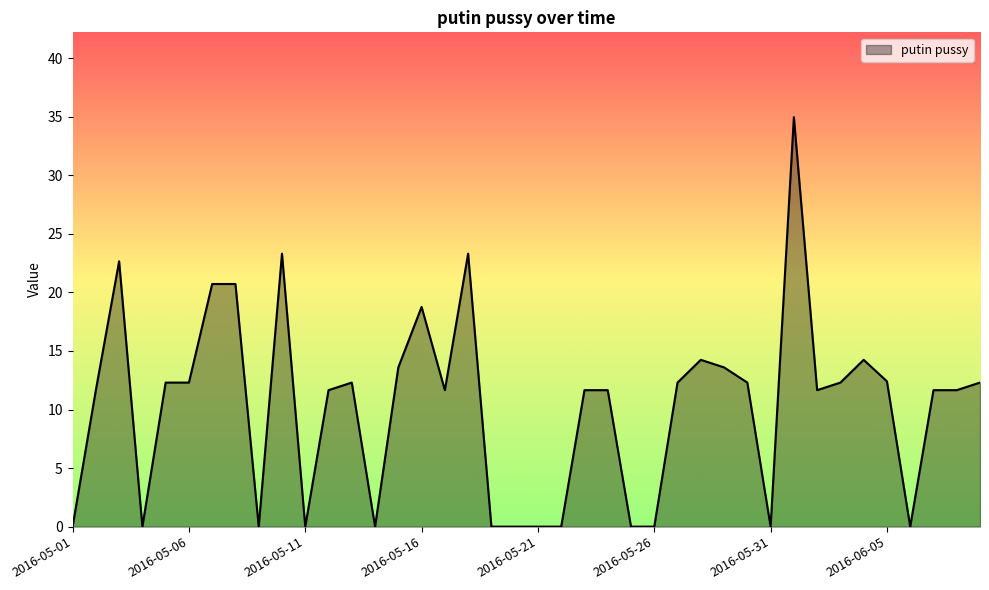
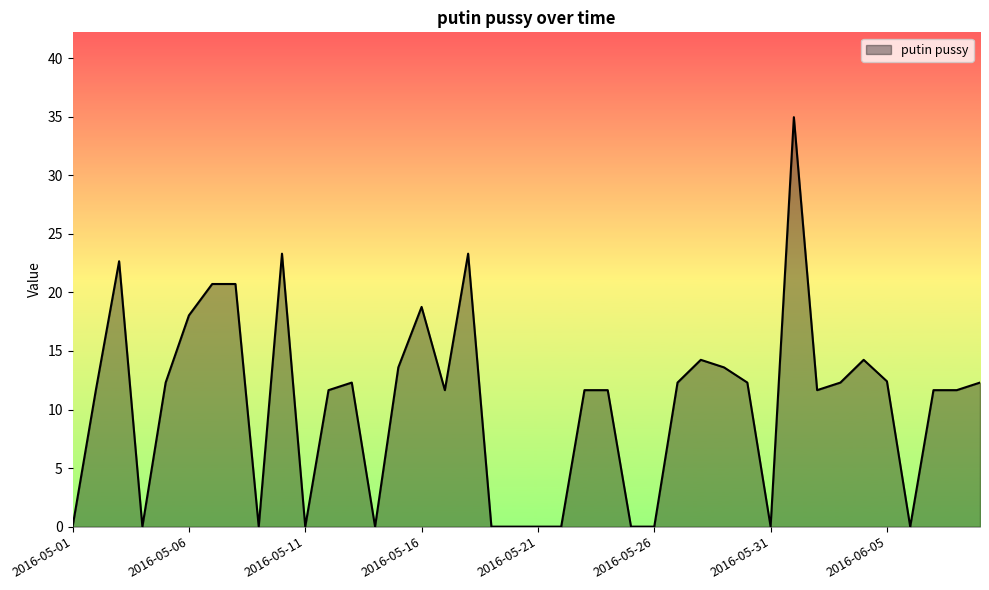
  {
    "2016-05-01": 0.0,
-   "2016-05-06": 12.3,
+   "2016-05-06": 18.0,
    "2016-05-11": 0.0,
    "2016-05-16": 18.8,
    "2016-05-21": 0.0,
    "2016-05-26": 0.0,
    "2016-05-31": 0.0,
    "2016-06-05": 12.4
  }
